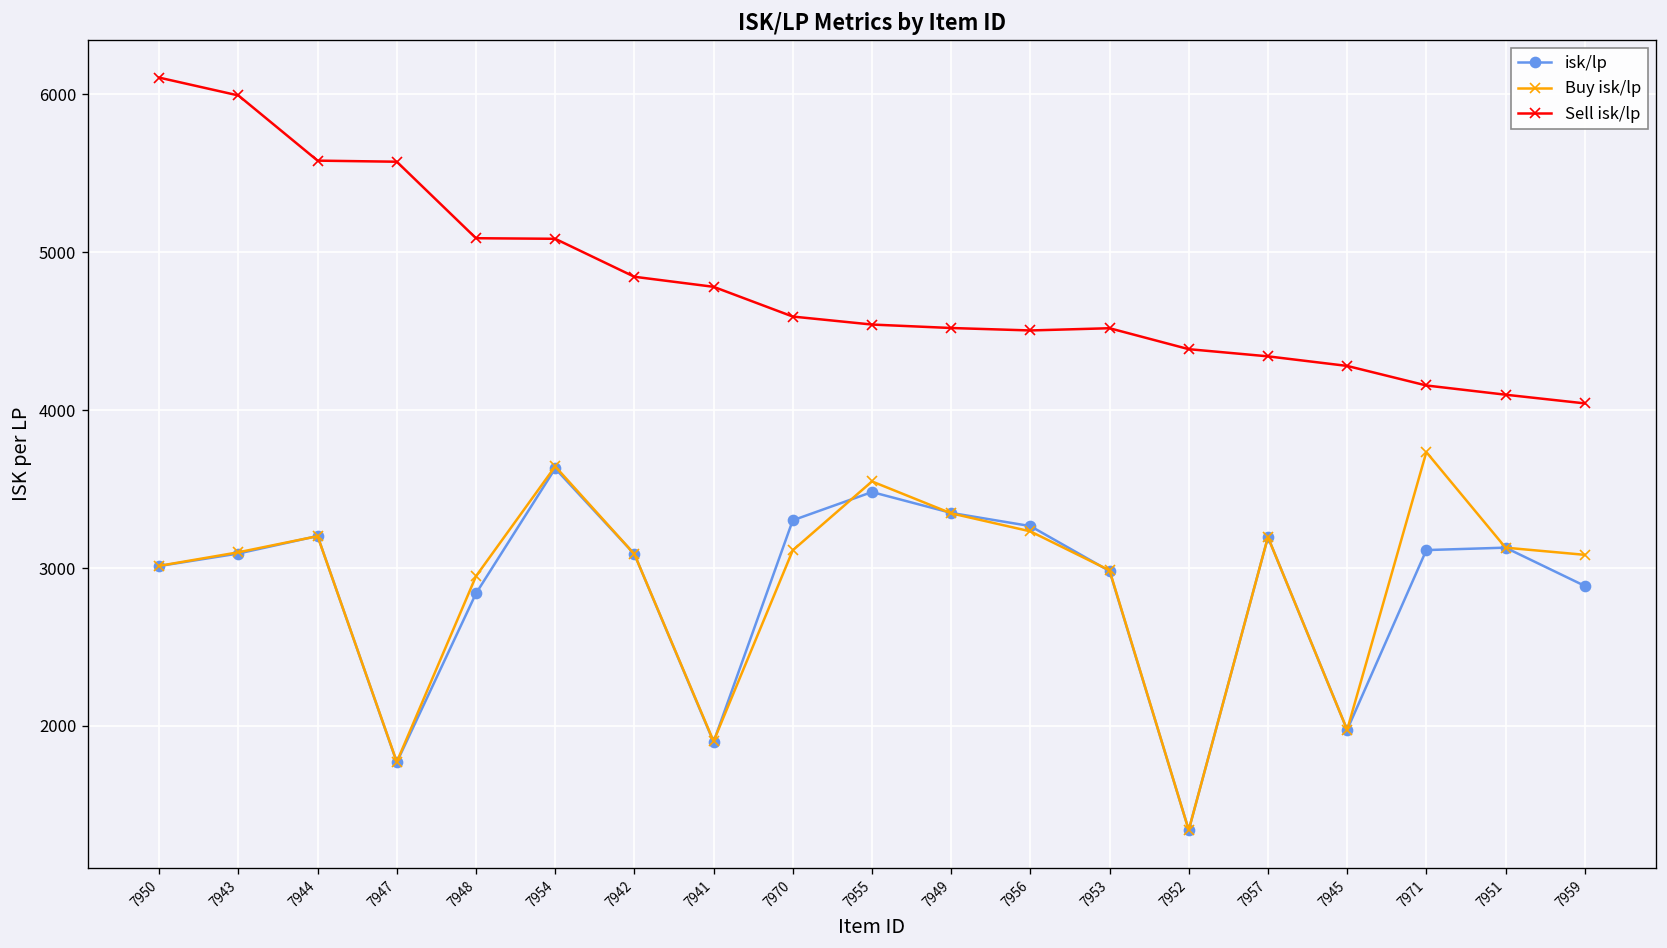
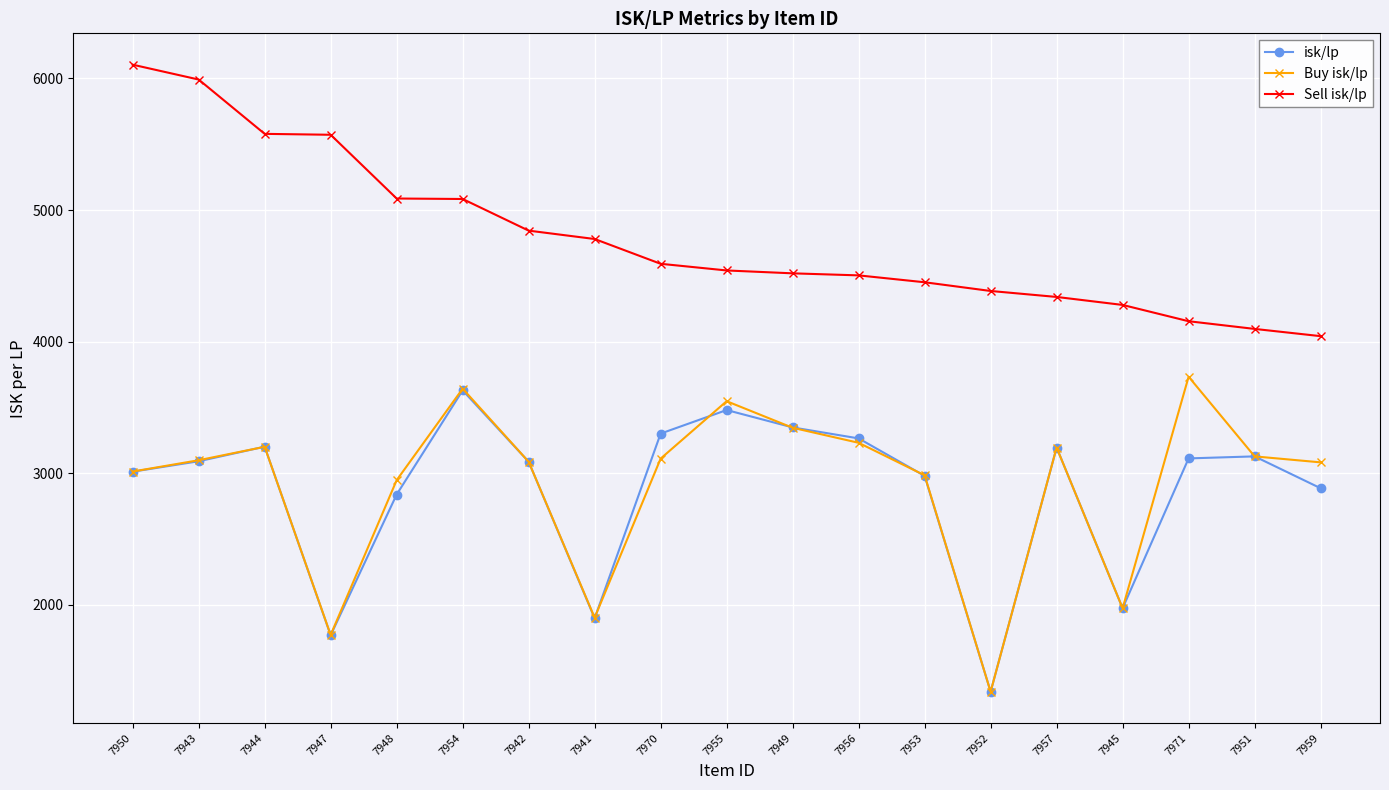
  {
    "isk/lp": {
      "7948": 2840,
      "7970": 3300,
      "7955": 3480,
      "7956": 3270,
      "7971": 3110,
      "7959": 2890
    },
    "Buy isk/lp": {
      "7948": 2950,
      "7970": 3110,
      "7955": 3550,
      "7956": 3230,
      "7971": 3730,
      "7959": 3080
    },
    "Sell isk/lp": {
      "7950": 6100,
      "7943": 5990,
      "7944": 5580,
      "7947": 5570,
      "7948": 5090,
      "7954": 5080,
      "7942": 4840,
      "7941": 4780,
      "7970": 4590,
      "7955": 4540,
      "7949": 4520,
      "7956": 4500,
-     "7953": 4520,
+     "7953": 4450,
      "7952": 4390,
      "7957": 4340,
      "7945": 4280,
      "7971": 4160,
      "7951": 4100,
      "7959": 4040
    }
  }
